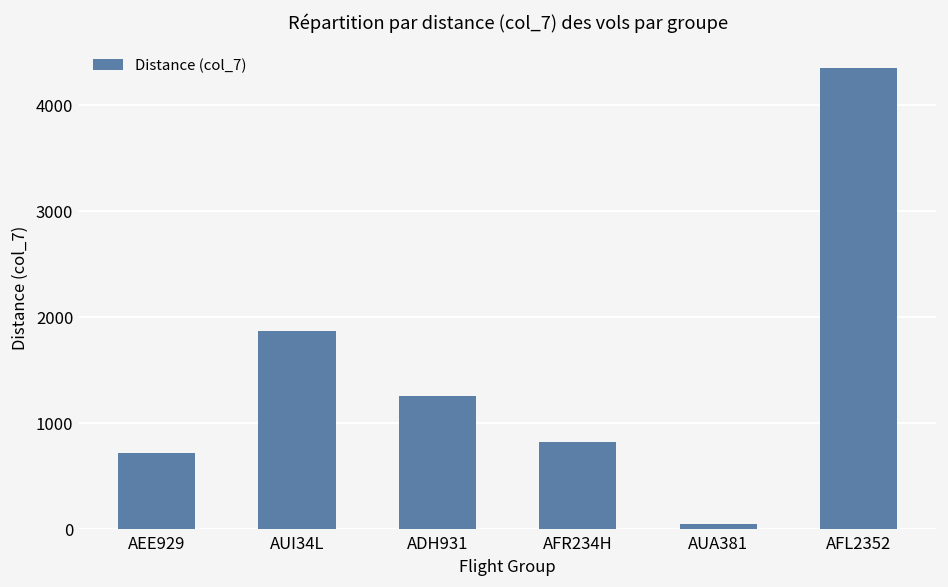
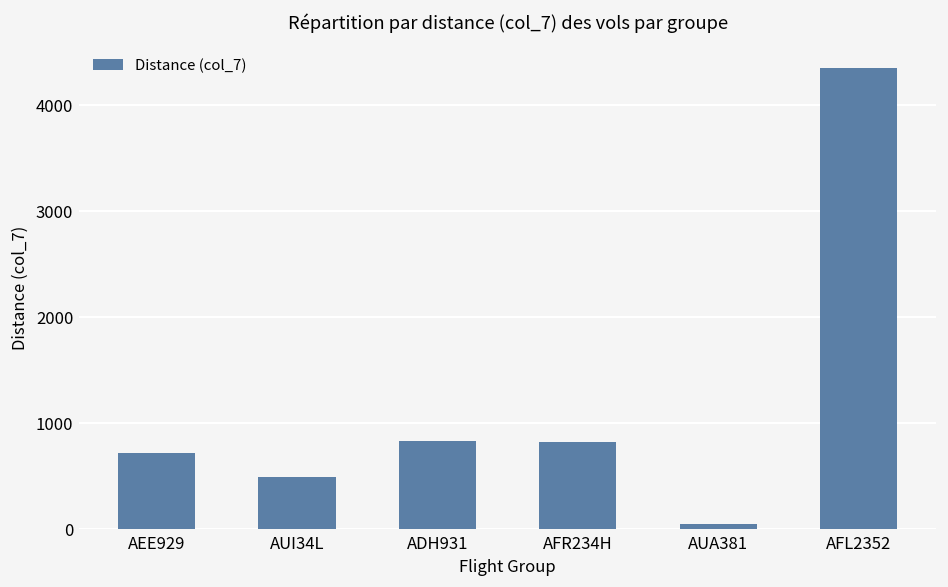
  {
    "AEE929": 700,
-   "AUI34L": 1900,
-   "ADH931": 1300,
+   "AUI34L": 500,
+   "ADH931": 800,
    "AFR234H": 800,
    "AUA381": 0,
    "AFL2352": 4400
  }
